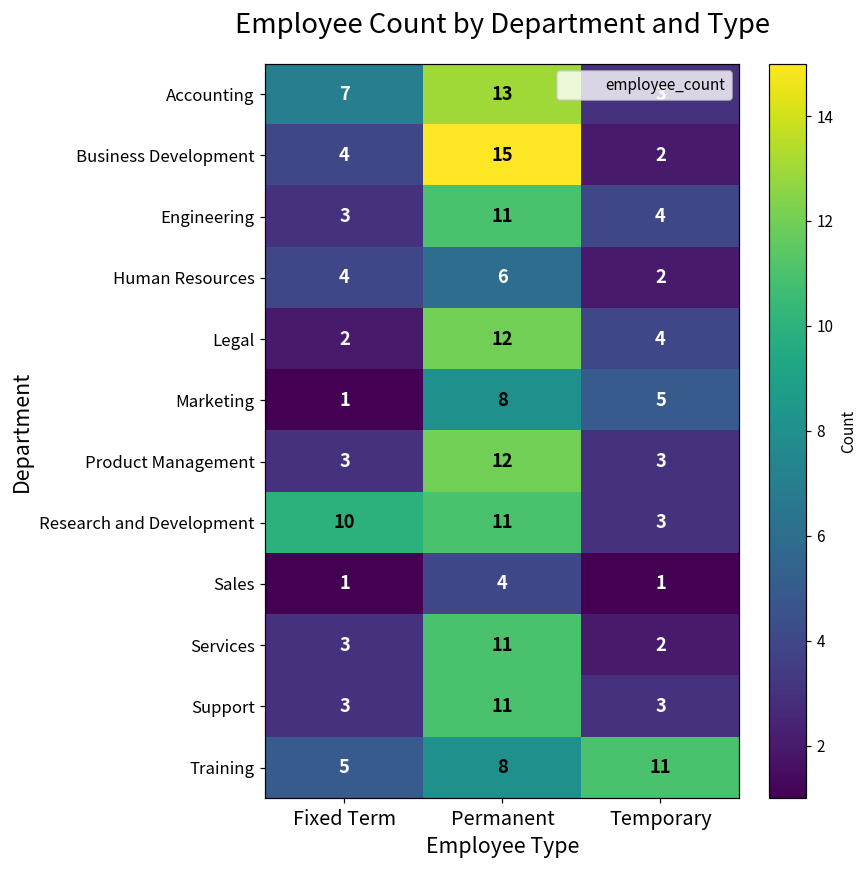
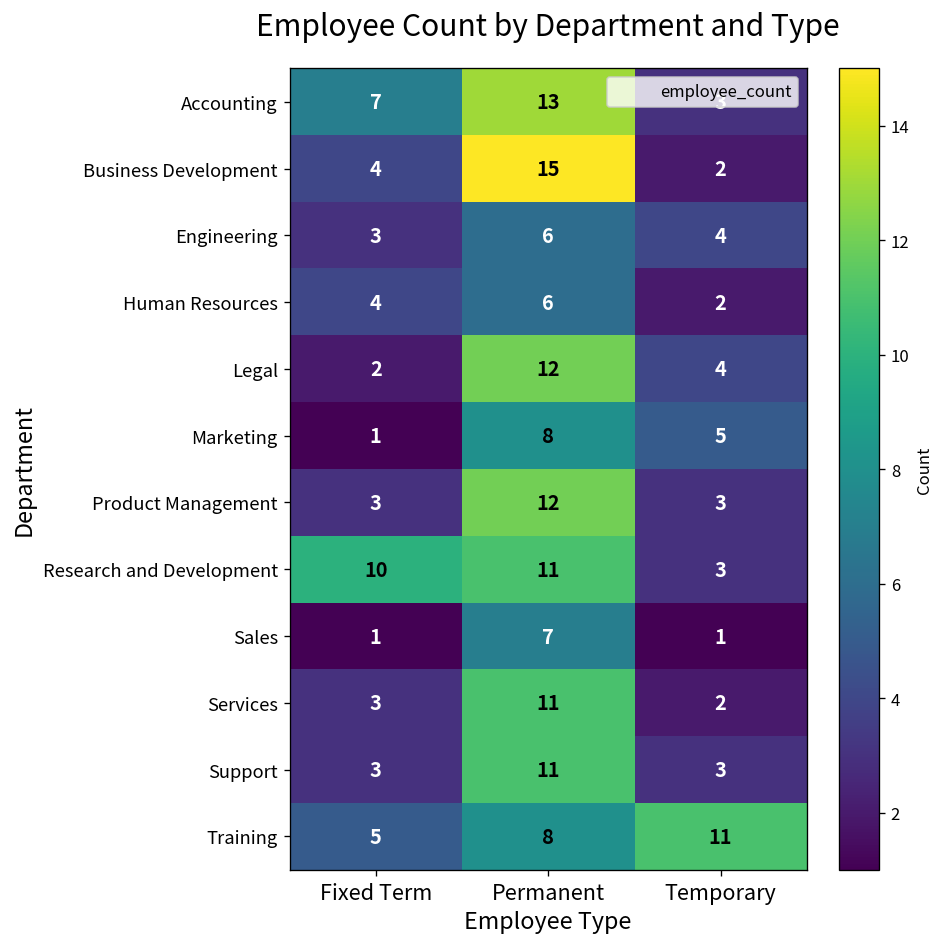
  {
    "Accounting": {
      "Fixed Term": 7,
      "Permanent": 13
    },
    "Business Development": {
      "Fixed Term": 4,
      "Permanent": 15,
      "Temporary": 2
    },
    "Engineering": {
      "Fixed Term": 3,
-     "Permanent": 11,
+     "Permanent": 6,
      "Temporary": 4
    },
    "Human Resources": {
      "Fixed Term": 4,
      "Permanent": 6,
      "Temporary": 2
    },
    "Legal": {
      "Fixed Term": 2,
      "Permanent": 12,
      "Temporary": 4
    },
    "Marketing": {
      "Fixed Term": 1,
      "Permanent": 8,
      "Temporary": 5
    },
    "Product Management": {
      "Fixed Term": 3,
      "Permanent": 12,
      "Temporary": 3
    },
    "Research and Development": {
      "Fixed Term": 10,
      "Permanent": 11,
      "Temporary": 3
    },
    "Sales": {
      "Fixed Term": 1,
-     "Permanent": 4,
+     "Permanent": 7,
      "Temporary": 1
    },
    "Services": {
      "Fixed Term": 3,
      "Permanent": 11,
      "Temporary": 2
    },
    "Support": {
      "Fixed Term": 3,
      "Permanent": 11,
      "Temporary": 3
    },
    "Training": {
      "Fixed Term": 5,
      "Permanent": 8,
      "Temporary": 11
    }
  }
